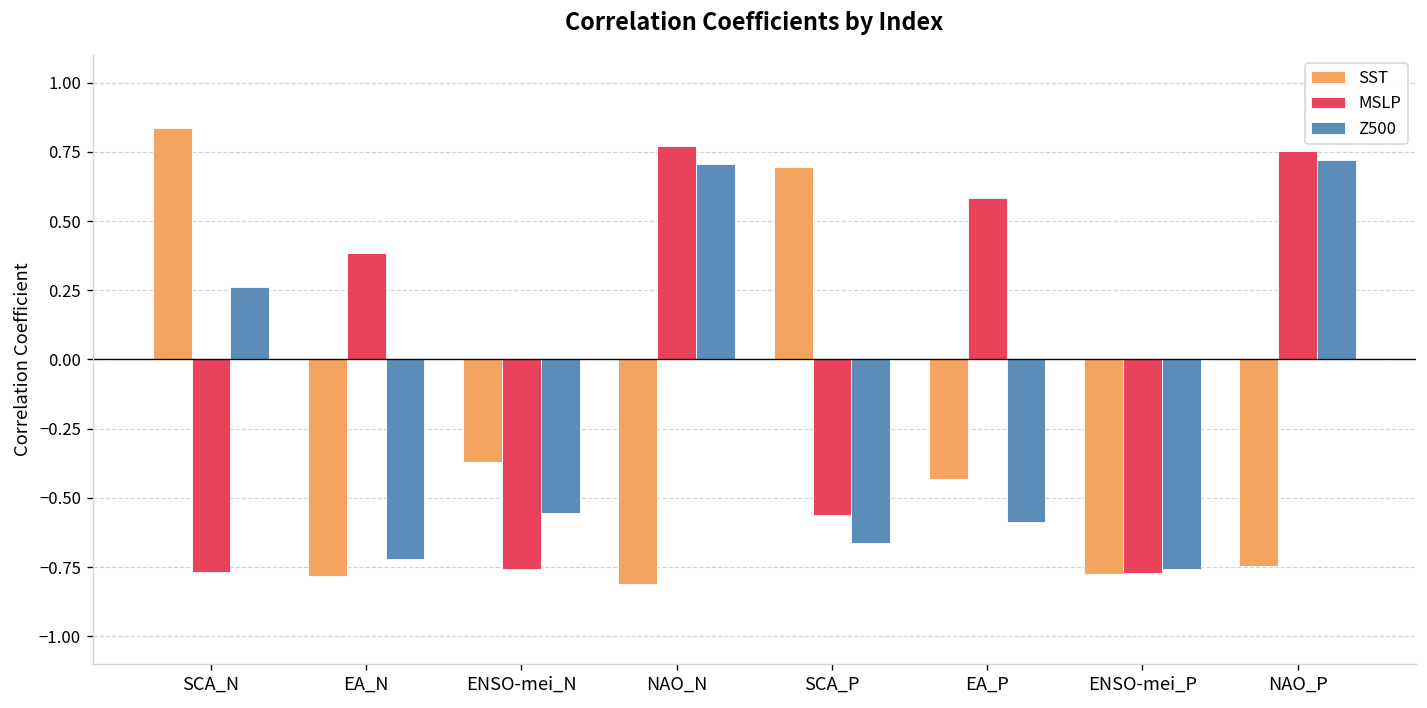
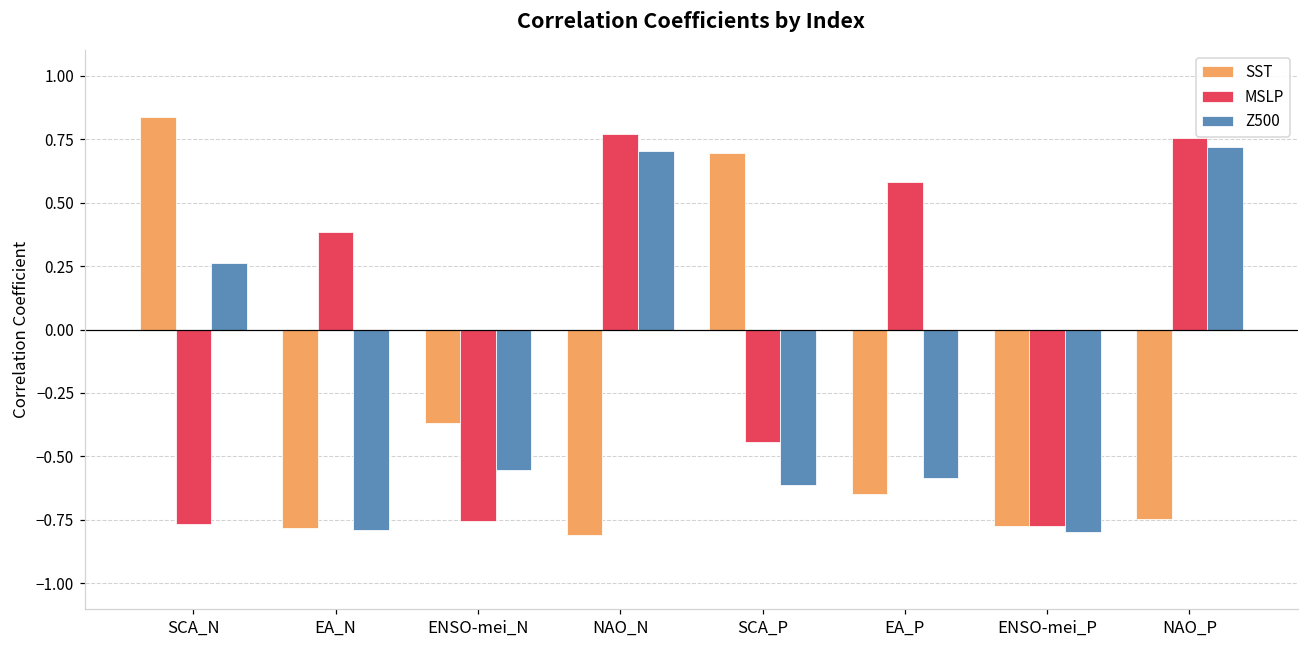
  {
    "SST": {
      "SCA_N": 0.84,
      "EA_N": -0.78,
      "ENSO-mei_N": -0.37,
      "NAO_N": -0.81,
      "SCA_P": 0.70,
-     "EA_P": -0.43,
+     "EA_P": -0.65,
      "ENSO-mei_P": -0.77,
      "NAO_P": -0.75
    },
    "MSLP": {
      "SCA_N": -0.77,
      "EA_N": 0.39,
      "ENSO-mei_N": -0.76,
      "NAO_N": 0.77,
-     "SCA_P": -0.56,
+     "SCA_P": -0.44,
      "EA_P": 0.58,
      "ENSO-mei_P": -0.77,
      "NAO_P": 0.75
    },
    "Z500": {
      "SCA_N": 0.26,
-     "EA_N": -0.72,
+     "EA_N": -0.79,
      "ENSO-mei_N": -0.55,
      "NAO_N": 0.70,
-     "SCA_P": -0.66,
+     "SCA_P": -0.61,
      "EA_P": -0.59,
-     "ENSO-mei_P": -0.76,
+     "ENSO-mei_P": -0.80,
      "NAO_P": 0.72
    }
  }
